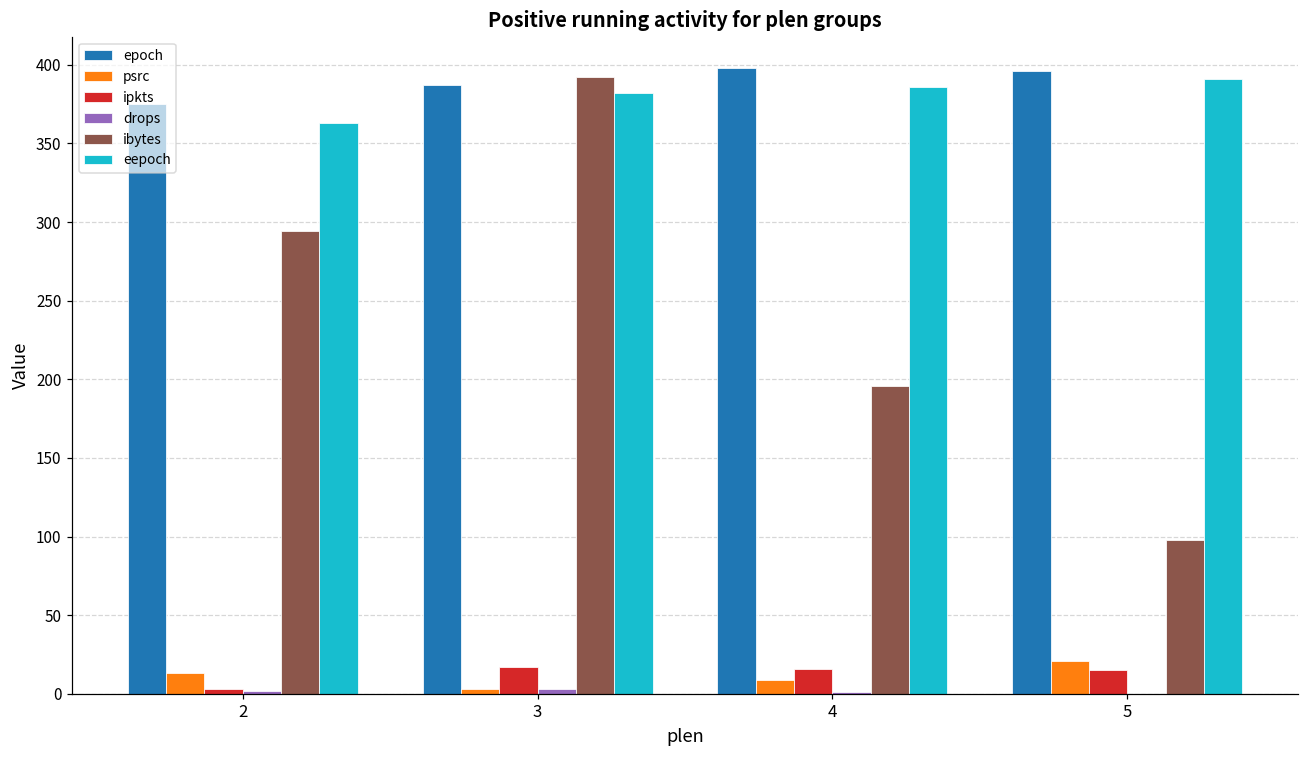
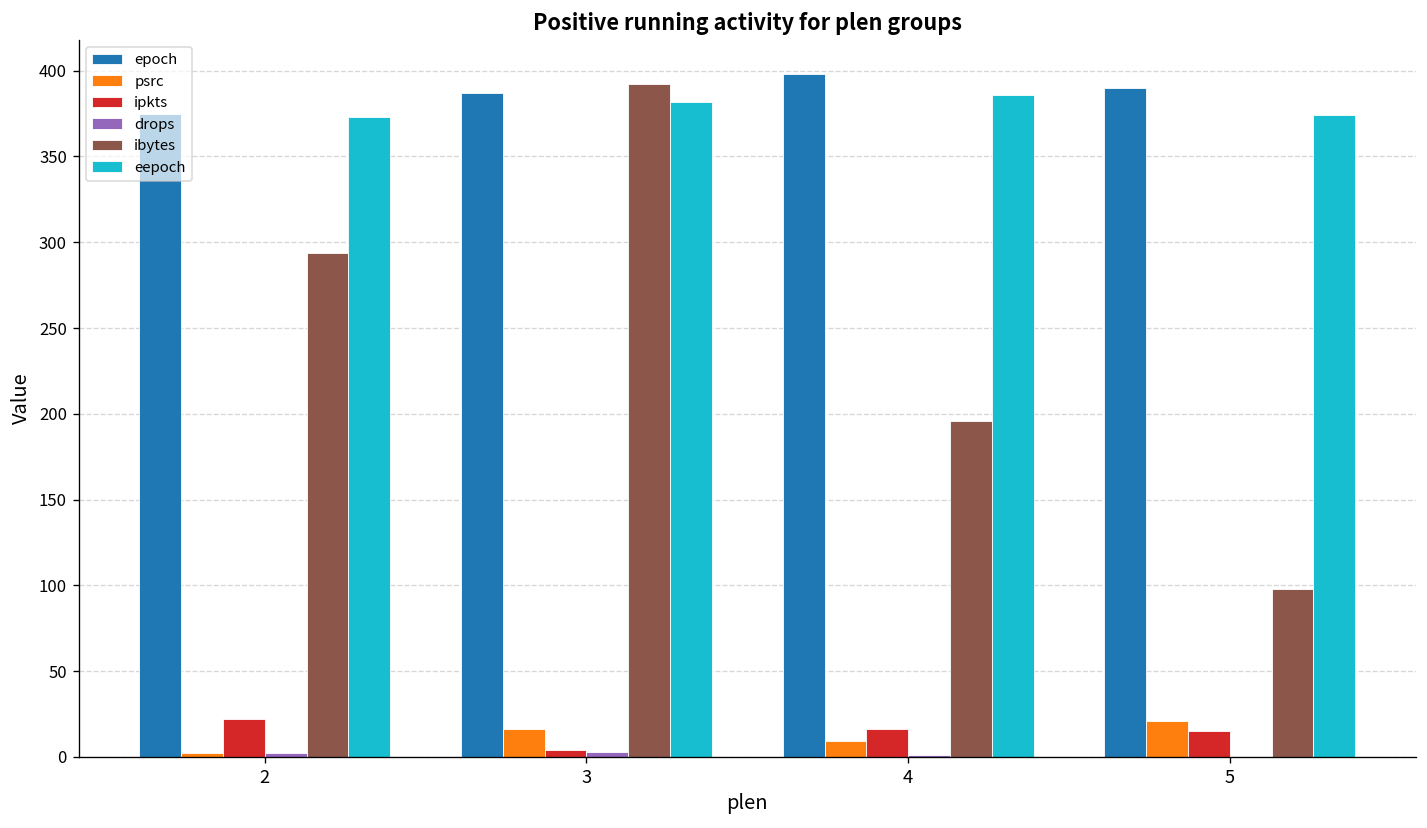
  {
    "epoch": {
      "3": 387,
      "4": 398,
-     "5": 396
+     "5": 390
    },
    "psrc": {
-     "2": 13,
-     "3": 3,
+     "2": 2,
+     "3": 16,
      "4": 9,
      "5": 21
    },
    "ipkts": {
-     "2": 3,
-     "3": 17,
+     "2": 22,
+     "3": 4,
      "4": 16,
      "5": 15
    },
    "drops": {
      "2": 2,
      "3": 3,
      "5": 0
    },
    "ibytes": {
      "2": 294,
      "3": 392,
      "4": 196,
      "5": 98
    },
    "eepoch": {
-     "2": 363,
+     "2": 373,
      "3": 382,
      "4": 386,
-     "5": 391
+     "5": 374
    }
  }
